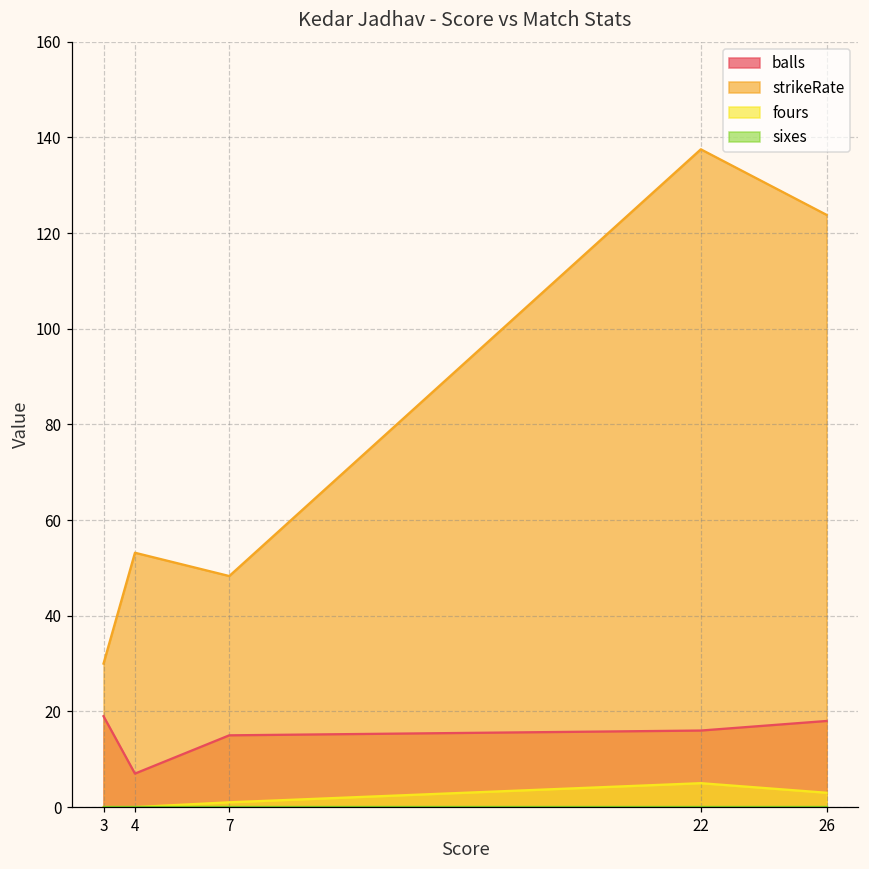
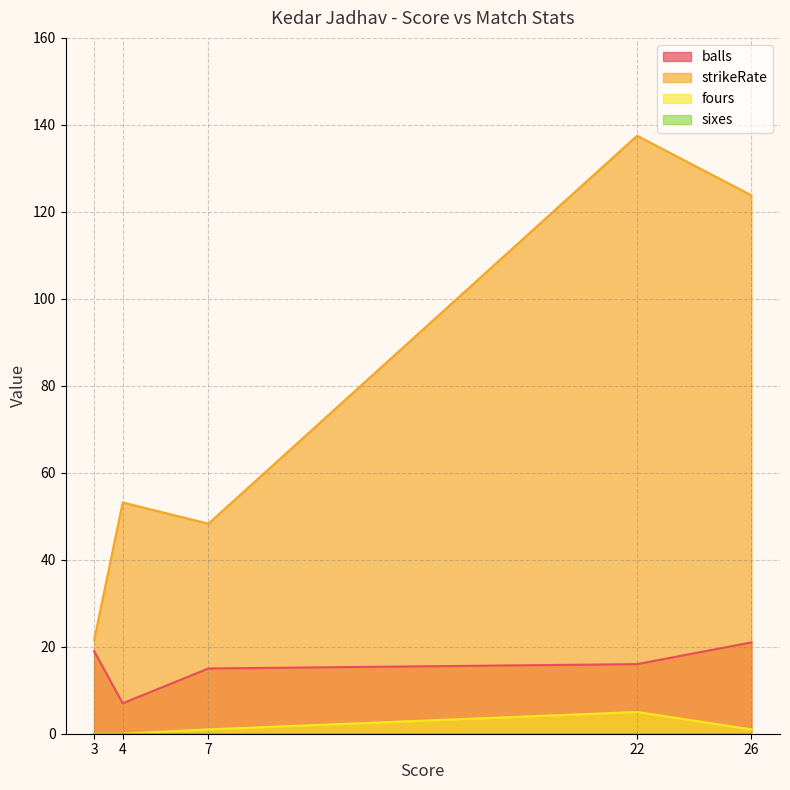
  {
    "balls": {
      "3": 19,
      "4": 7,
      "7": 15,
      "22": 16,
-     "26": 18
+     "26": 21
    },
    "strikeRate": {
-     "3": 30,
+     "3": 22,
      "4": 53,
      "7": 48,
      "22": 138,
      "26": 124
    },
    "fours": {
      "7": 1,
      "22": 5,
-     "26": 3
+     "26": 1
    },
    "sixes": {
      "7": 0,
      "22": 0,
      "26": 0
    }
  }
